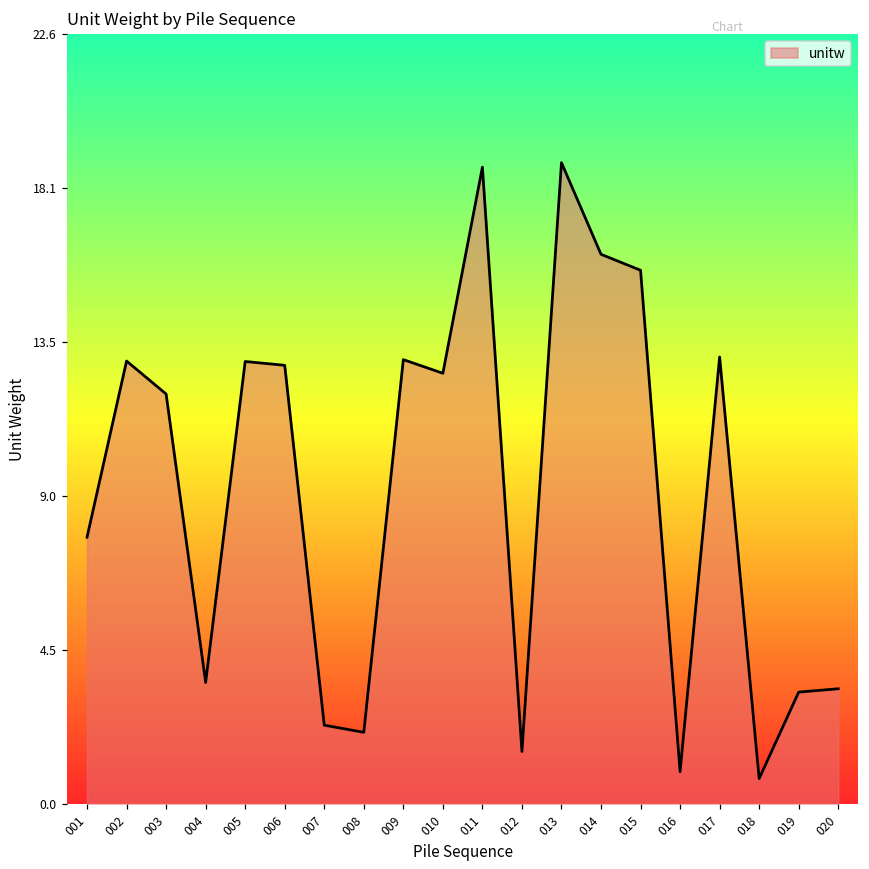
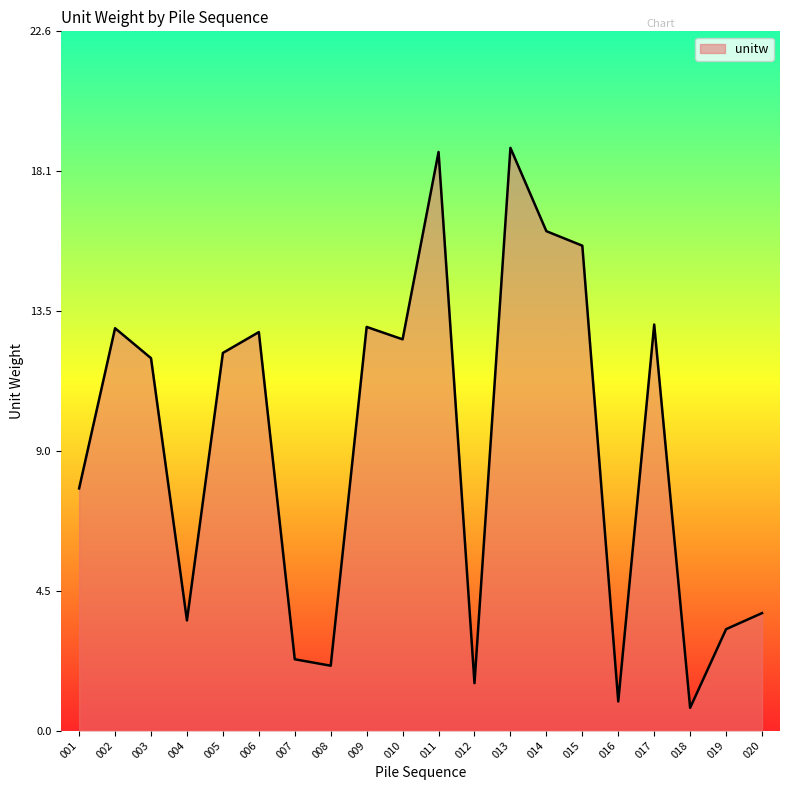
  {
    "001": 7.8,
    "002": 13.0,
    "003": 12.0,
    "004": 3.6,
-   "005": 13.0,
+   "005": 12.2,
    "006": 12.9,
    "007": 2.3,
    "008": 2.1,
    "009": 13.0,
    "010": 12.6,
    "011": 18.7,
    "012": 1.5,
    "013": 18.8,
    "014": 16.1,
    "015": 15.6,
    "016": 0.9,
    "017": 13.1,
    "018": 0.7,
    "019": 3.3,
-   "020": 3.4
+   "020": 3.8
  }
